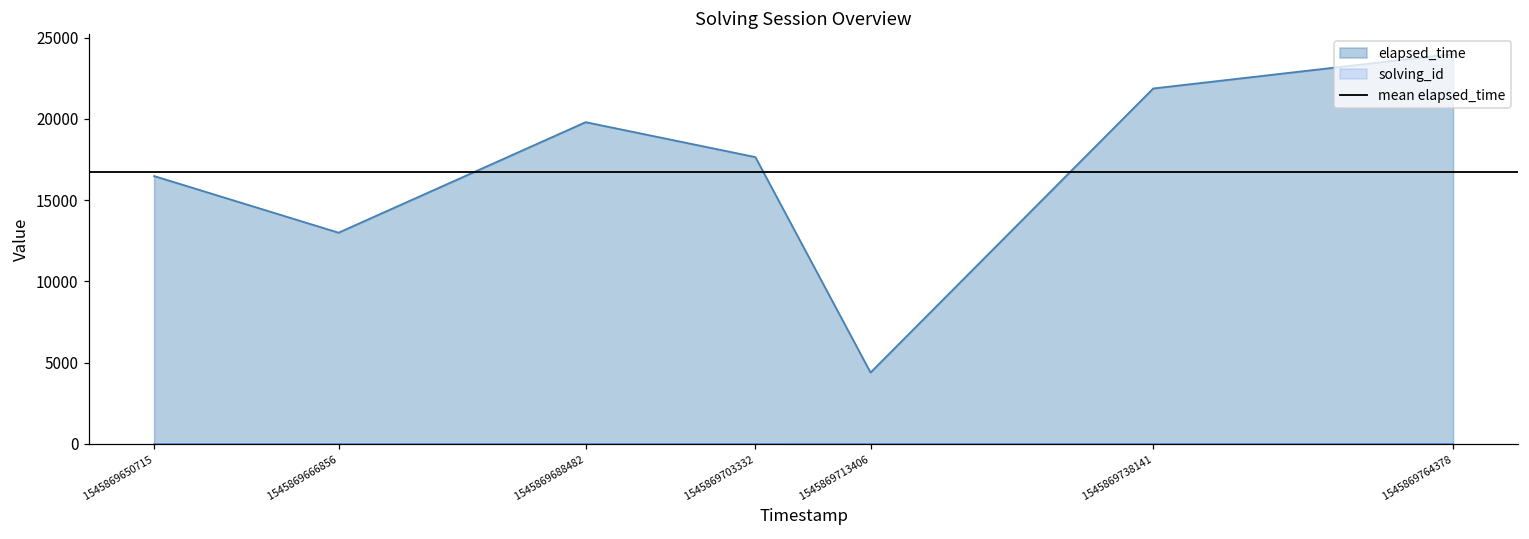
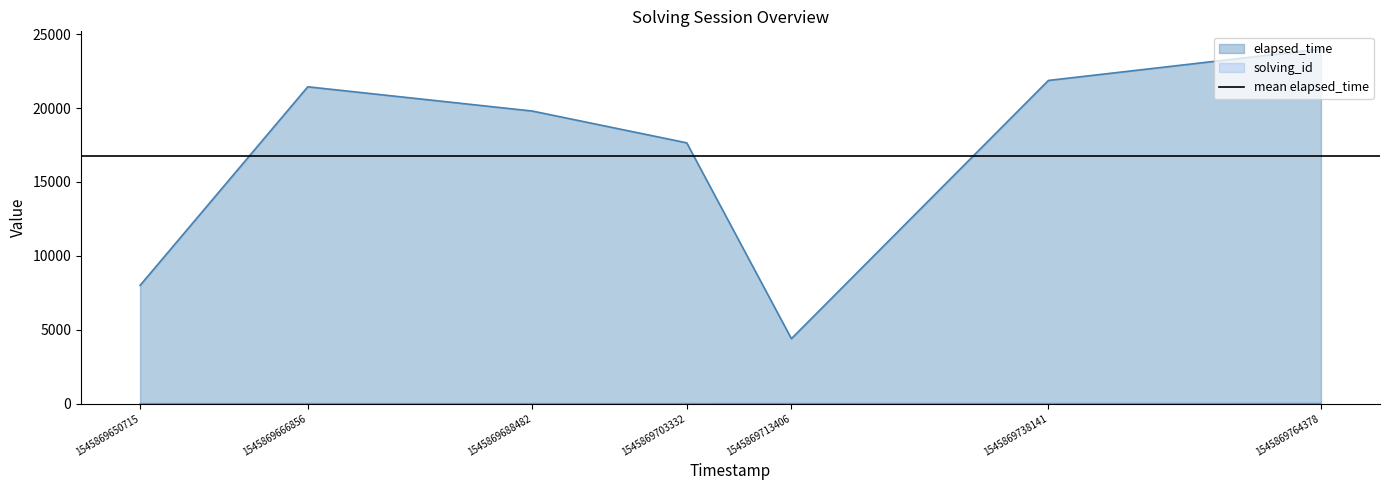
  {
    "elapsed_time": {
-     "1545869650715": 16500,
-     "1545869666856": 13000,
+     "1545869650715": 8000,
+     "1545869666856": 21400,
      "1545869688482": 19800,
      "1545869703332": 17700,
      "1545869713406": 4400,
      "1545869738141": 21900
    },
    "solving_id": {
      "1545869650715": 0,
      "1545869666856": 0,
      "1545869688482": 0,
      "1545869703332": 0,
      "1545869713406": 0,
      "1545869738141": 0,
      "1545869764378": 0
    }
  }
